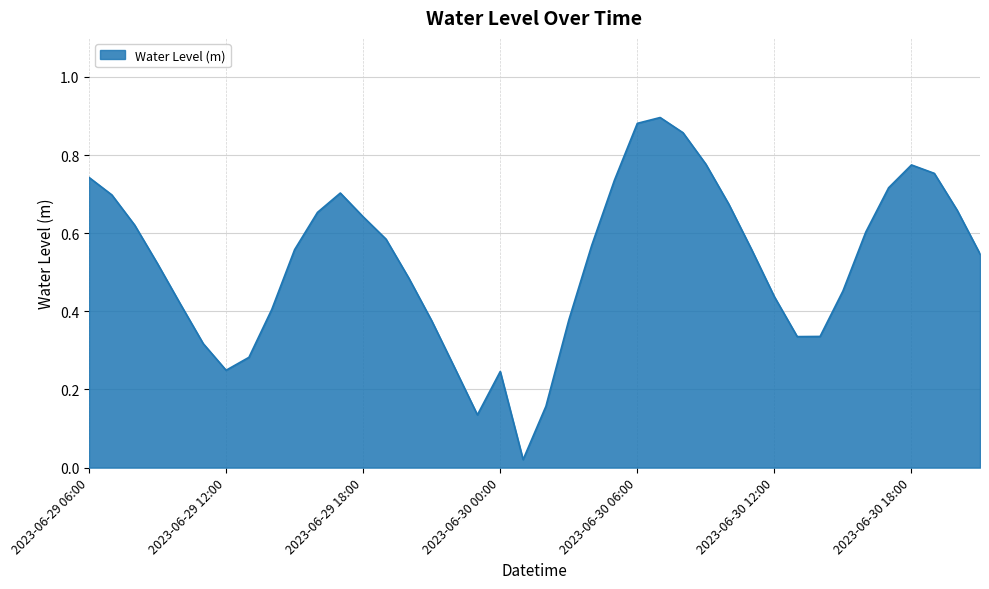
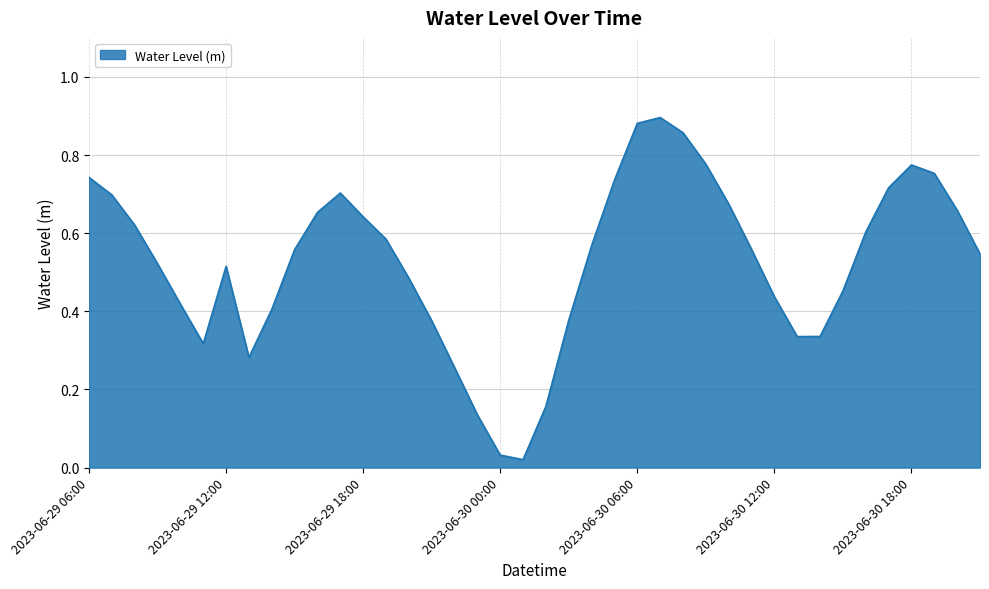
  {
    "2023-06-29 06:00": 0.74,
-   "2023-06-29 12:00": 0.25,
+   "2023-06-29 12:00": 0.52,
    "2023-06-29 18:00": 0.64,
-   "2023-06-30 00:00": 0.25,
+   "2023-06-30 00:00": 0.03,
    "2023-06-30 06:00": 0.88,
    "2023-06-30 12:00": 0.44,
    "2023-06-30 18:00": 0.77
  }
